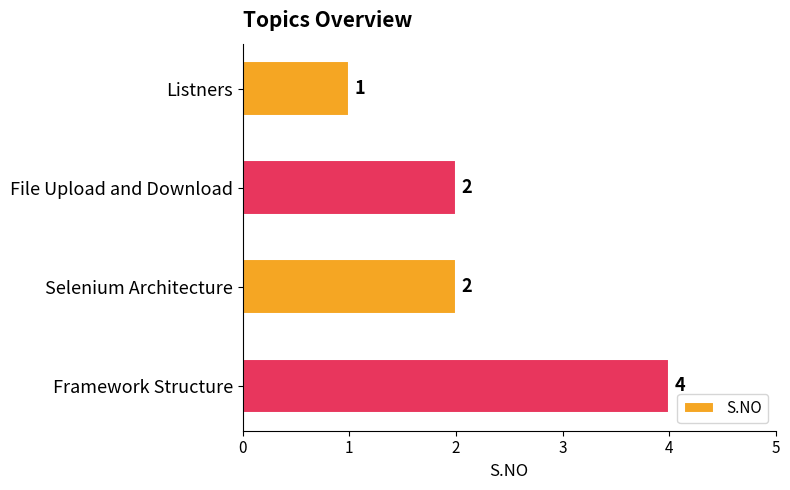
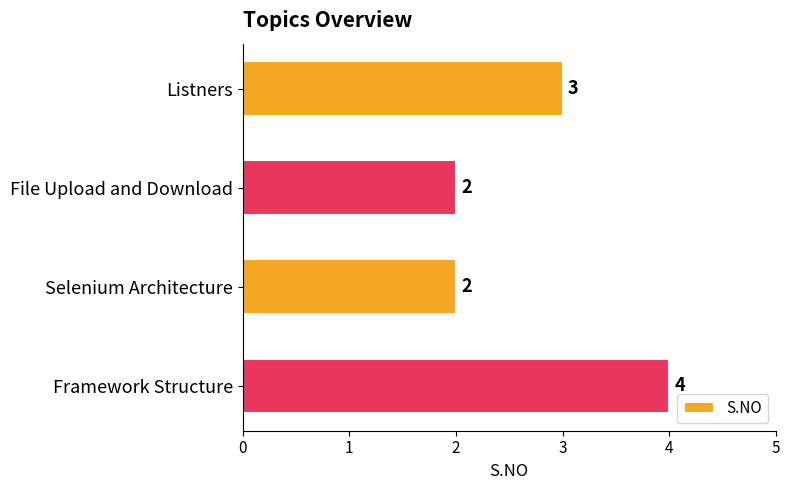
  {
-   "Listners": 1,
+   "Listners": 3,
    "File Upload and Download": 2,
    "Selenium Architecture": 2
  }
